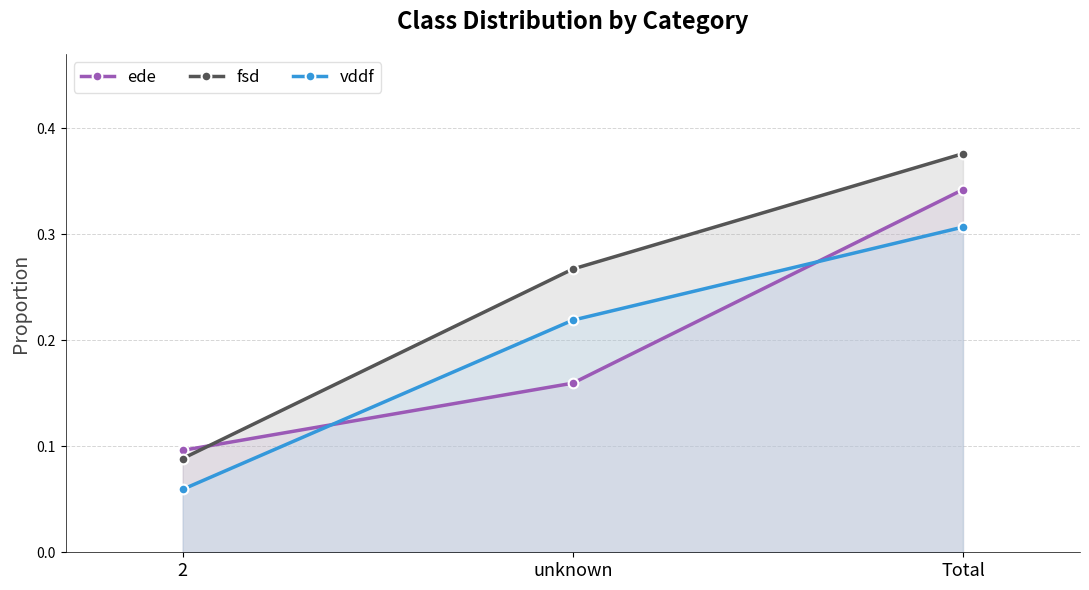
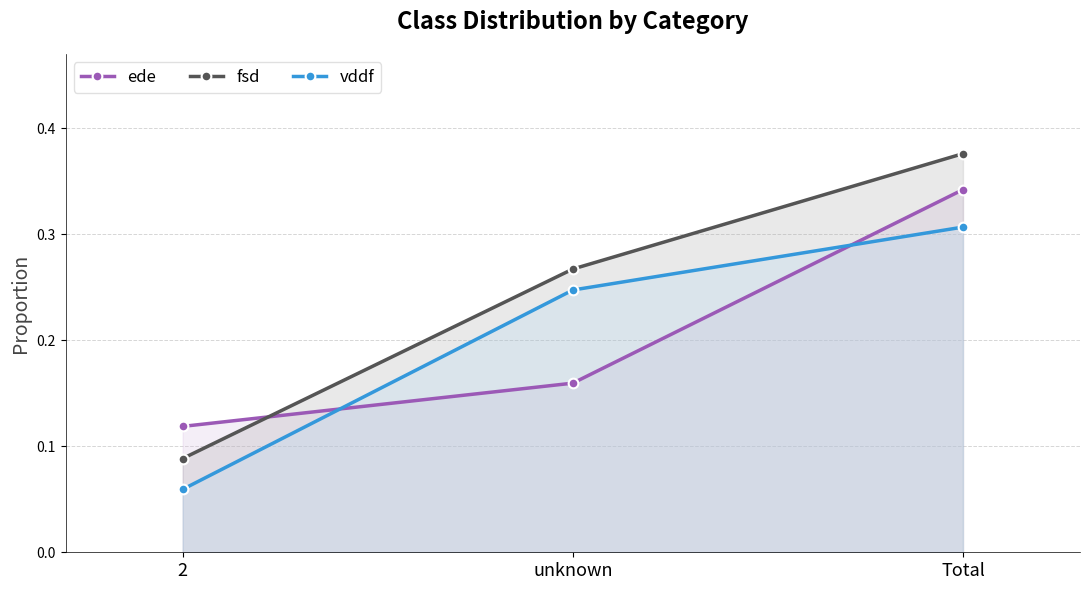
  {
    "ede": {
-     "2": 0.096,
+     "2": 0.119,
      "unknown": 0.160,
      "Total": 0.342
    },
    "fsd": {
      "2": 0.089,
      "unknown": 0.267,
      "Total": 0.376
    },
    "vddf": {
      "2": 0.059,
-     "unknown": 0.219,
+     "unknown": 0.248,
      "Total": 0.307
    }
  }
